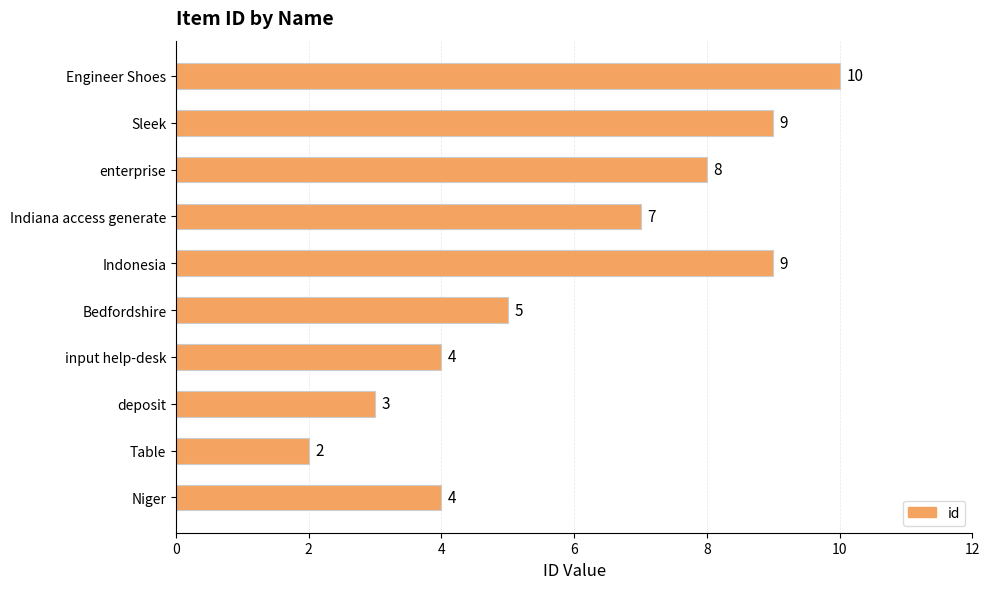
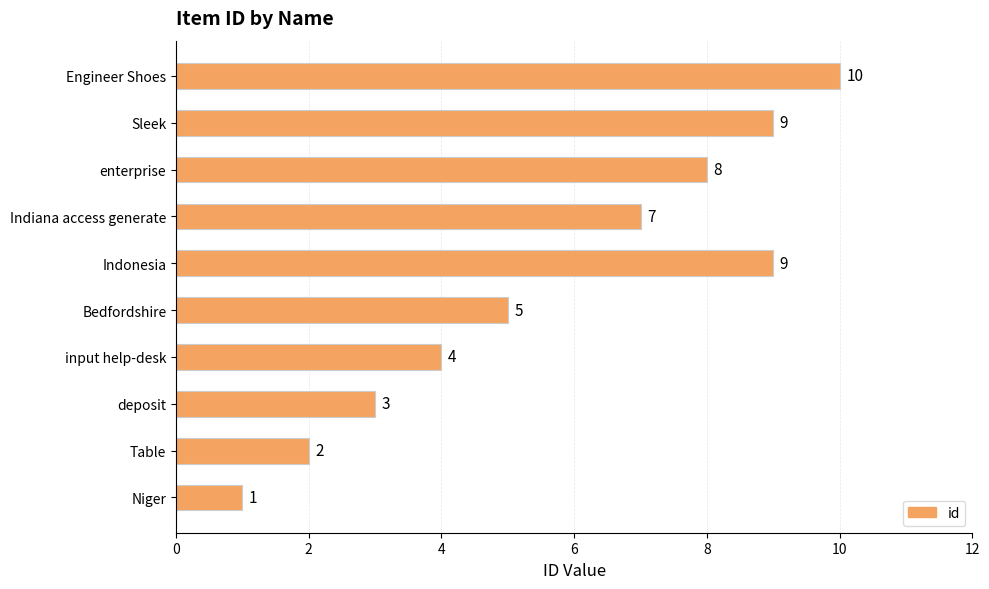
  {
    "Engineer Shoes": 10,
    "Sleek": 9,
    "enterprise": 8,
    "Indiana access generate": 7,
    "Indonesia": 9,
    "Bedfordshire": 5,
    "input help-desk": 4,
    "deposit": 3,
    "Table": 2,
-   "Niger": 4
+   "Niger": 1
  }
